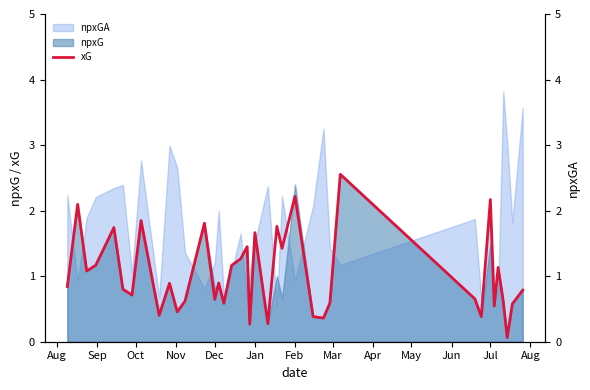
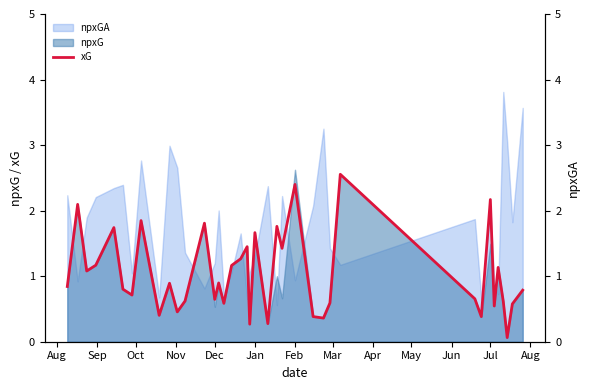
  {
    "xG": {
      "Dec": 0.6,
-     "Feb": 2.2,
+     "Feb": 2.4,
      "Jul": 2.2
    },
    "npxGA": {
      "Dec": 1.2,
-     "Jan": 1.5,
+     "Jan": 1.3,
      "Feb": 0.9,
      "Jul": 2.0
    },
    "npxG": {
-     "Dec": 0.8,
-     "Feb": 2.4,
+     "Dec": 0.5,
+     "Feb": 2.6,
      "Jul": 1.5
    }
  }
